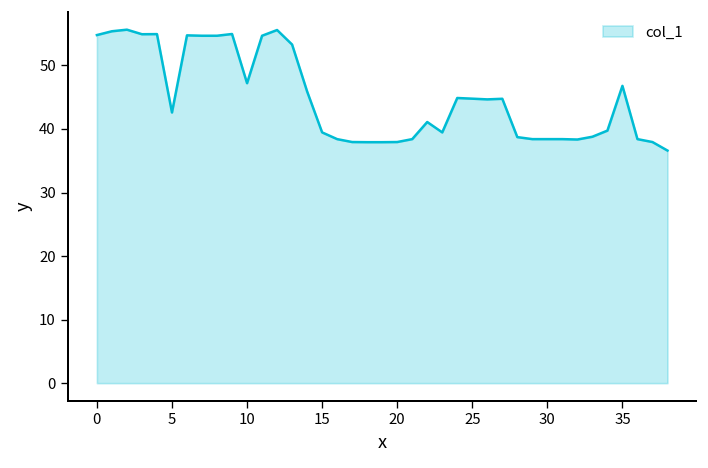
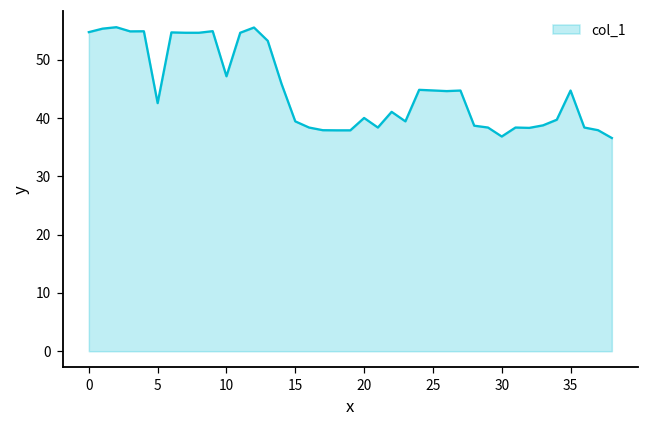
  {
    "0": 55,
    "5": 43,
    "10": 47,
    "15": 39,
-   "20": 38,
+   "20": 40,
    "25": 45,
-   "30": 38,
-   "35": 47
+   "30": 37,
+   "35": 45
  }
